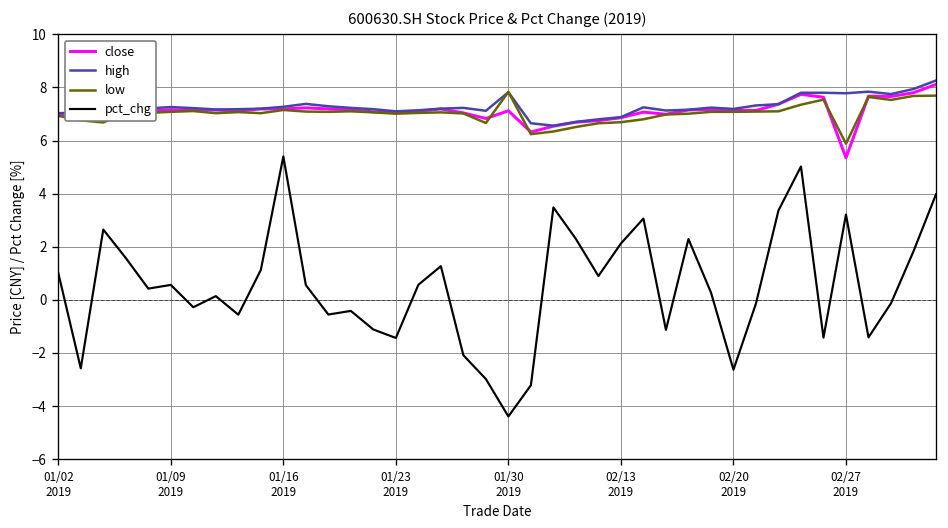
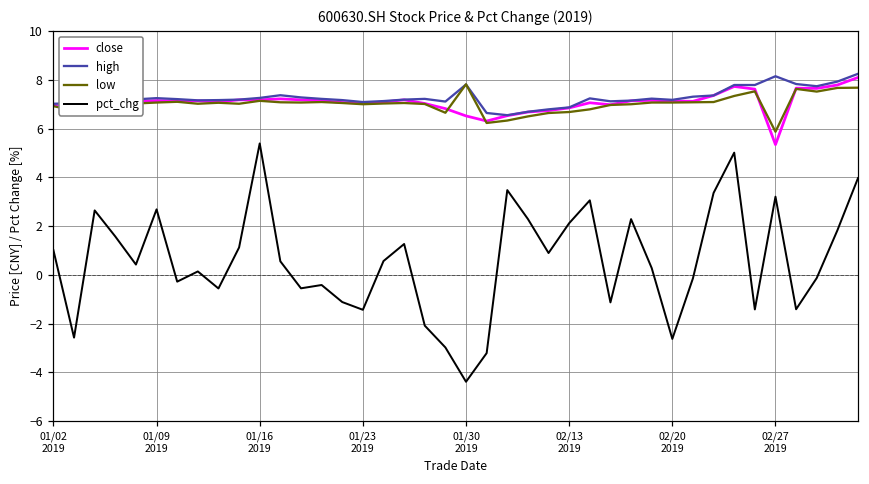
  {
    "close": {
-     "01/30 2019": 7.1,
+     "01/30 2019": 6.5,
      "02/27 2019": 5.4
    },
    "high": {
-     "02/27 2019": 7.8
+     "02/27 2019": 8.2
    },
    "low": {
      "02/13 2019": 6.7,
      "02/27 2019": 5.9
    },
    "pct_chg": {
      "01/02 2019": 1.0,
-     "01/09 2019": 0.6,
+     "01/09 2019": 2.7,
      "01/16 2019": 5.4,
      "01/23 2019": -1.4,
      "01/30 2019": -4.4,
      "02/13 2019": 2.1,
      "02/20 2019": -2.6,
      "02/27 2019": 3.2
    }
  }
